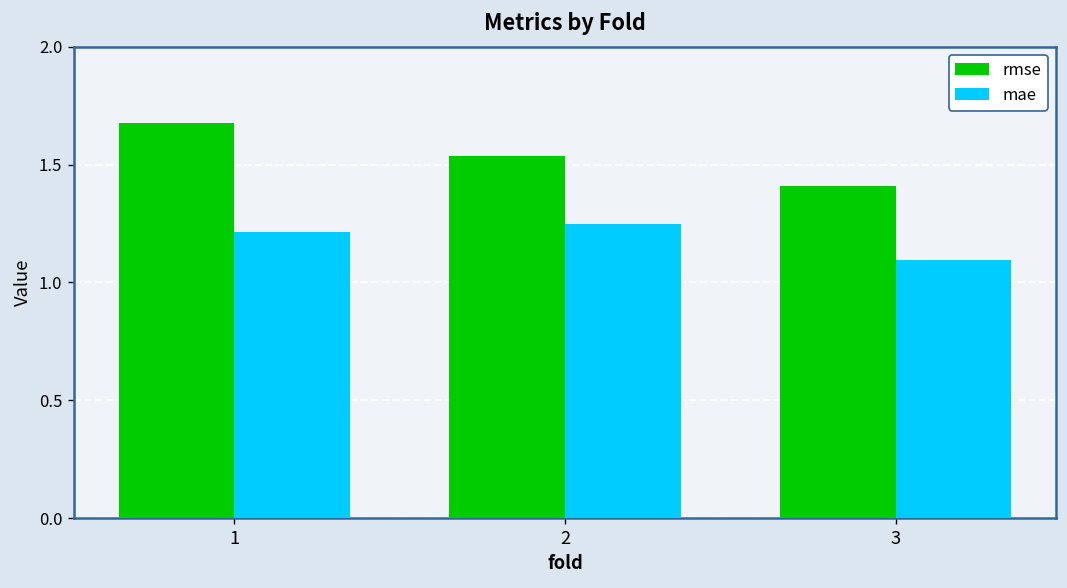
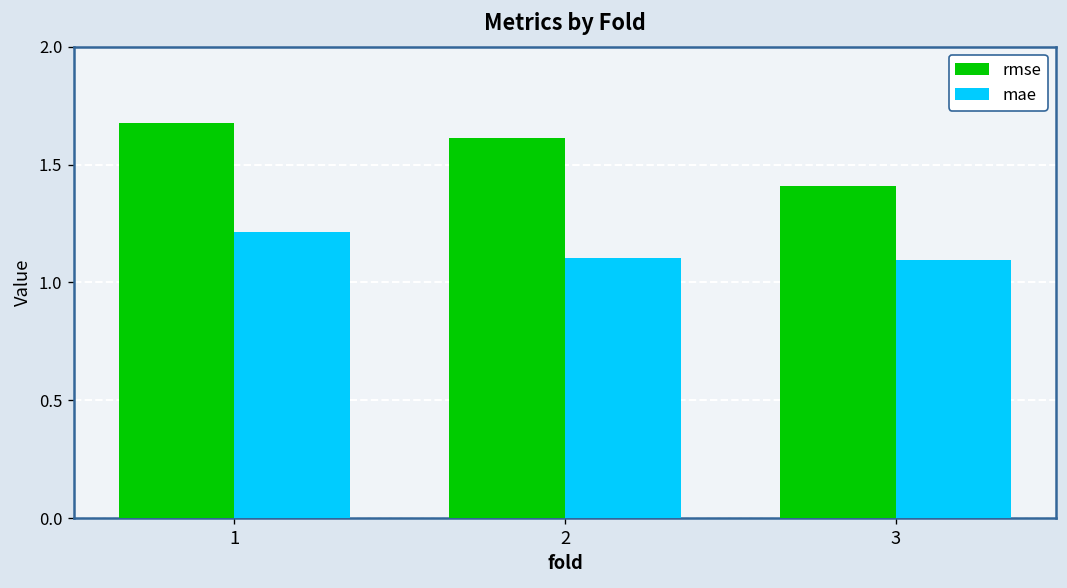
  {
    "rmse": {
      "1": 1.68,
-     "2": 1.54,
+     "2": 1.61,
      "3": 1.41
    },
    "mae": {
      "1": 1.21,
-     "2": 1.25,
+     "2": 1.11,
      "3": 1.09
    }
  }
